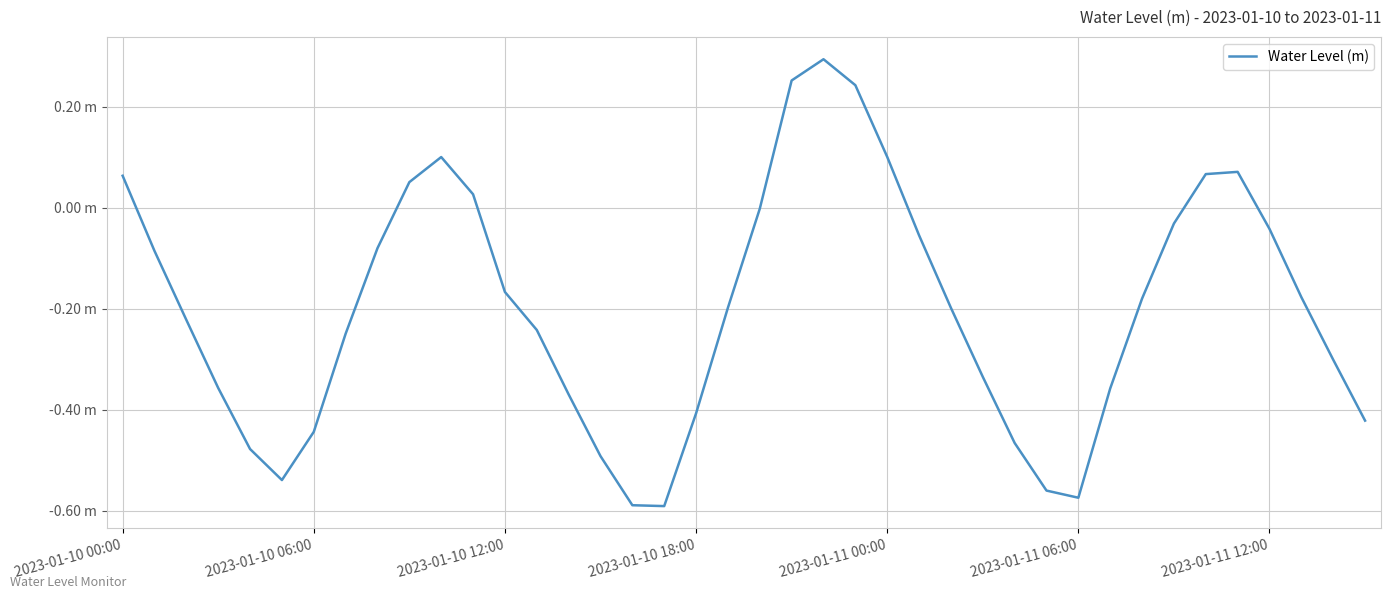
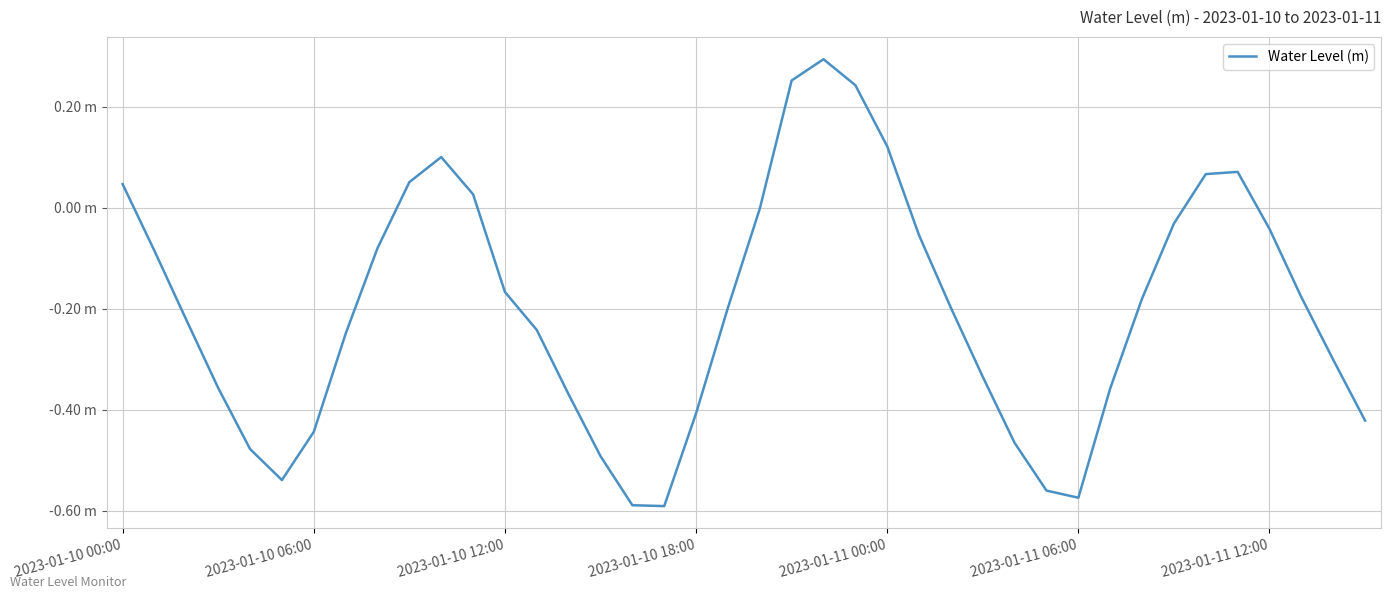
  {
-   "2023-01-10 00:00": "0.06 m",
+   "2023-01-10 00:00": "0.05 m",
    "2023-01-10 06:00": "-0.44 m",
    "2023-01-10 12:00": "-0.17 m",
    "2023-01-10 18:00": "-0.41 m",
-   "2023-01-11 00:00": "0.10 m",
+   "2023-01-11 00:00": "0.12 m",
    "2023-01-11 06:00": "-0.57 m",
    "2023-01-11 12:00": "-0.04 m"
  }
